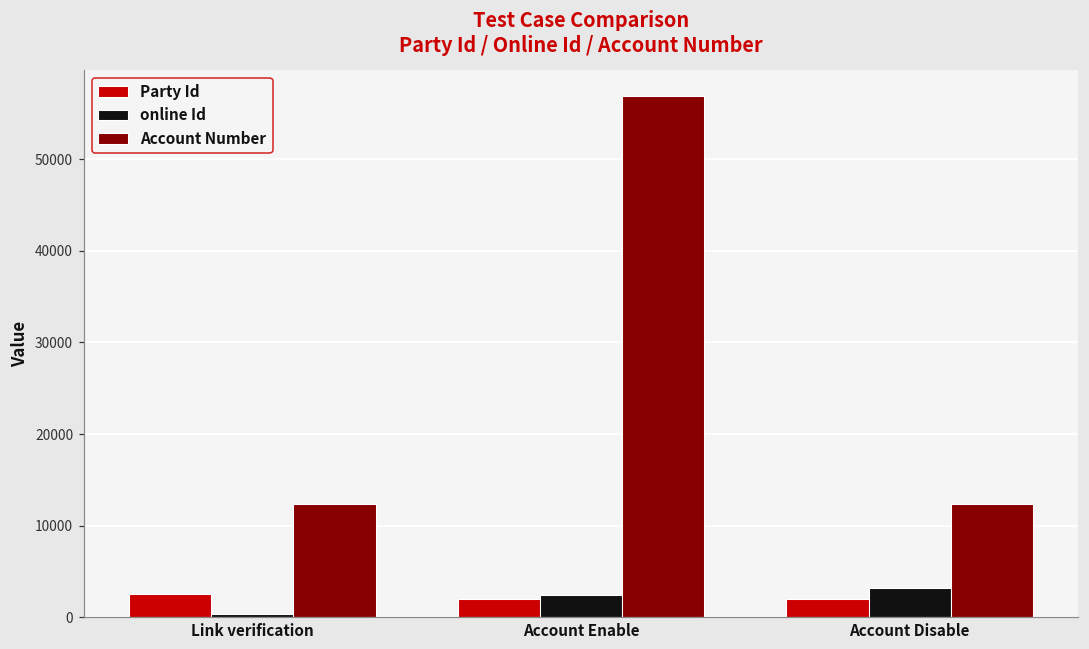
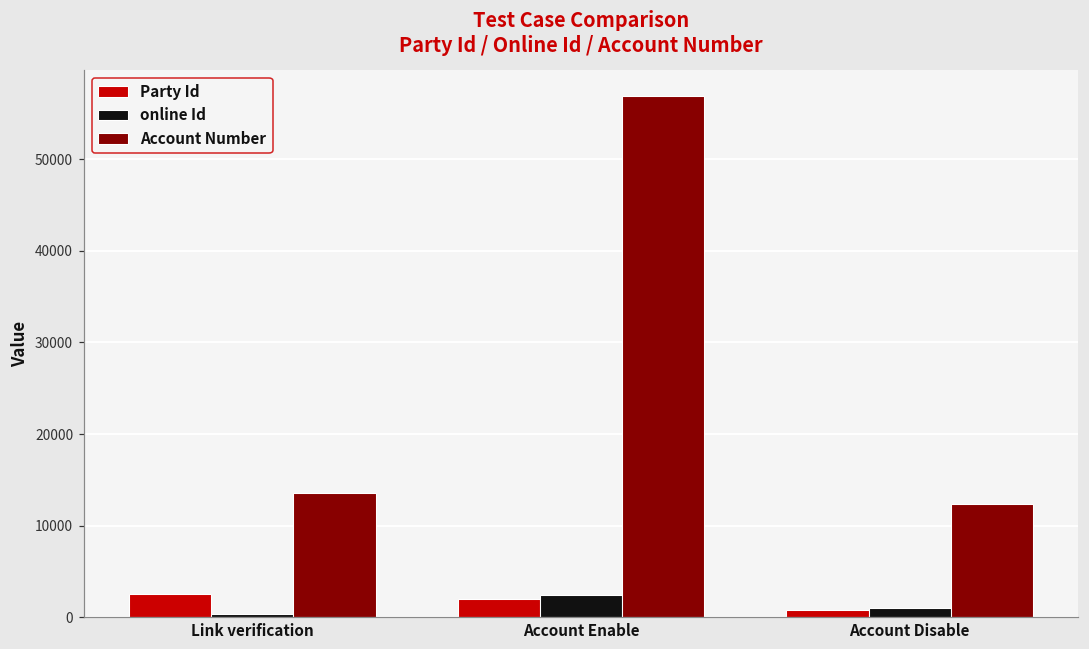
  {
    "Party Id": {
      "Link verification": 3000,
      "Account Enable": 2000,
-     "Account Disable": 2000
+     "Account Disable": 1000
    },
    "online Id": {
      "Link verification": 0,
      "Account Enable": 2000,
-     "Account Disable": 3000
+     "Account Disable": 1000
    },
    "Account Number": {
-     "Link verification": 12000,
+     "Link verification": 14000,
      "Account Enable": 57000,
      "Account Disable": 12000
    }
  }
